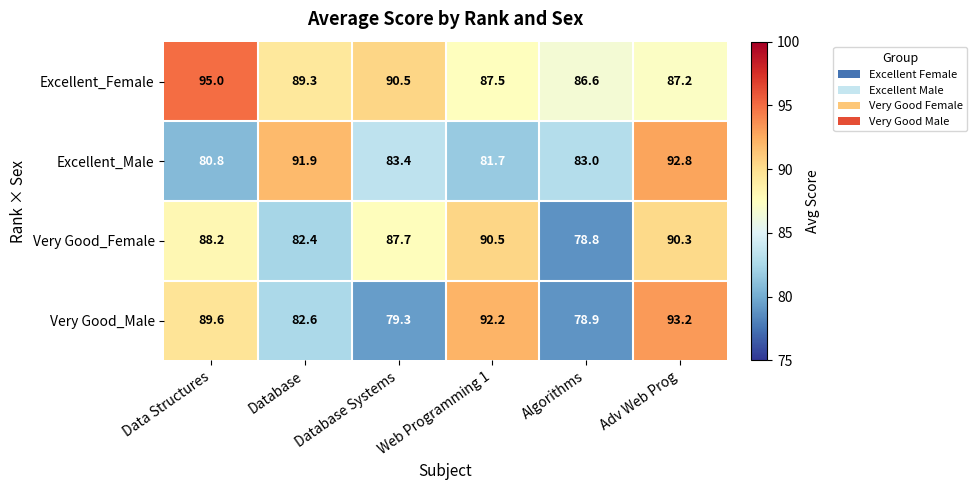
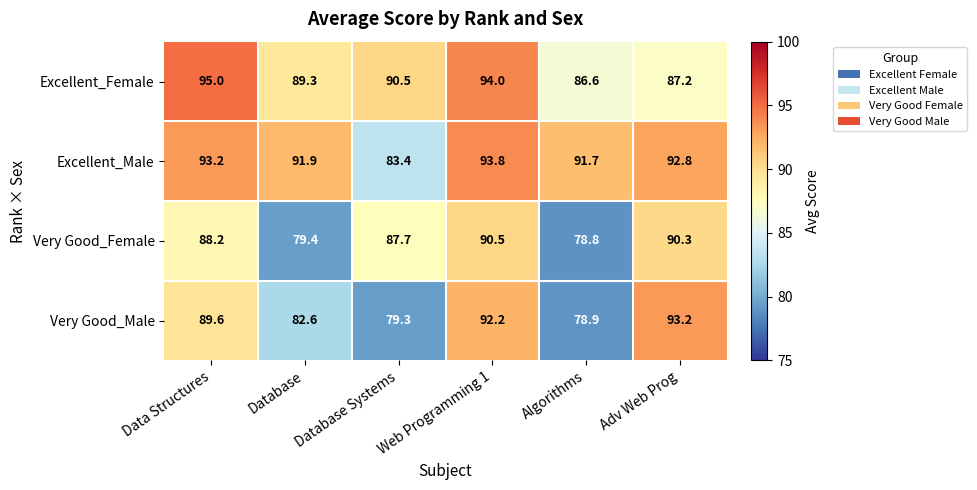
  {
    "Excellent_Female": {
      "Data Structures": 95.0,
      "Database": 89.3,
      "Database Systems": 90.5,
-     "Web Programming 1": 87.5,
+     "Web Programming 1": 94.0,
      "Algorithms": 86.6,
      "Adv Web Prog": 87.2
    },
    "Excellent_Male": {
-     "Data Structures": 80.8,
+     "Data Structures": 93.2,
      "Database": 91.9,
      "Database Systems": 83.4,
-     "Web Programming 1": 81.7,
-     "Algorithms": 83.0,
+     "Web Programming 1": 93.8,
+     "Algorithms": 91.7,
      "Adv Web Prog": 92.8
    },
    "Very Good_Female": {
      "Data Structures": 88.2,
-     "Database": 82.4,
+     "Database": 79.4,
      "Database Systems": 87.7,
      "Web Programming 1": 90.5,
      "Algorithms": 78.8,
      "Adv Web Prog": 90.3
    },
    "Very Good_Male": {
      "Data Structures": 89.6,
      "Database": 82.6,
      "Database Systems": 79.3,
      "Web Programming 1": 92.2,
      "Algorithms": 78.9,
      "Adv Web Prog": 93.2
    }
  }
